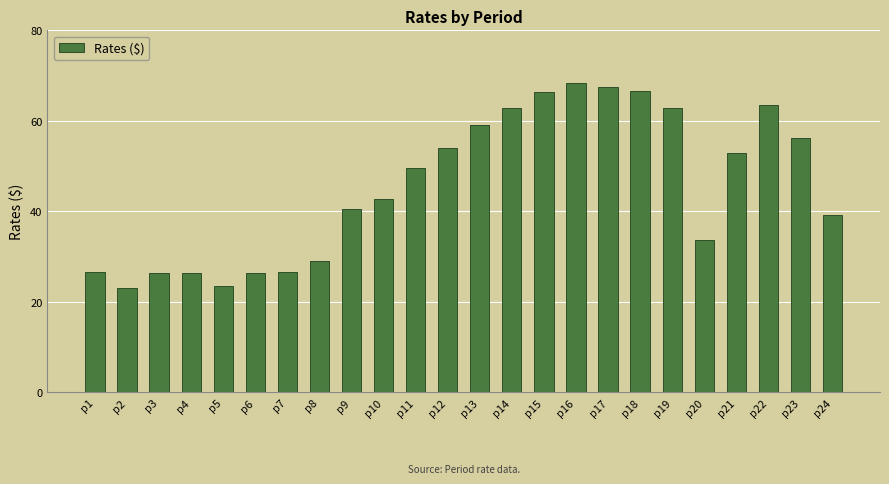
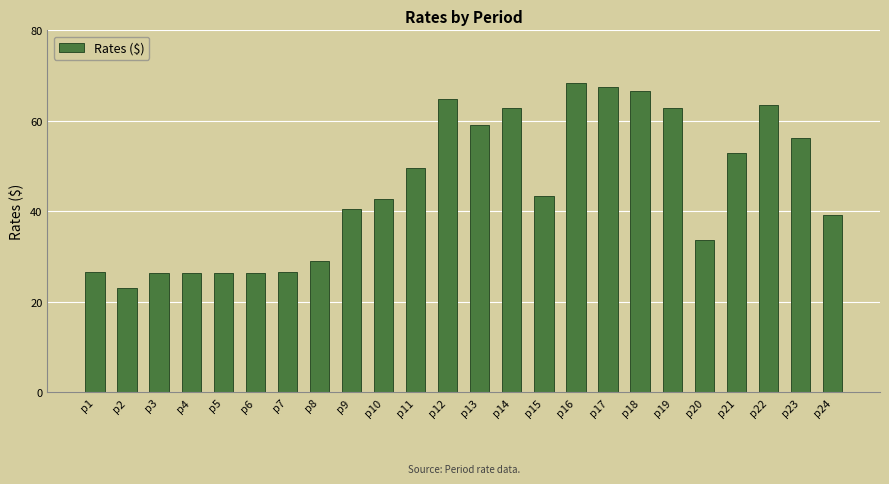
  {
    "p1": 27,
    "p2": 23,
    "p3": 26,
    "p4": 26,
-   "p5": 24,
+   "p5": 26,
    "p6": 26,
    "p7": 27,
    "p8": 29,
    "p9": 40,
    "p10": 43,
    "p11": 50,
-   "p12": 54,
+   "p12": 65,
    "p13": 59,
    "p14": 63,
-   "p15": 66,
+   "p15": 43,
    "p16": 68,
    "p17": 67,
    "p18": 67,
    "p19": 63,
    "p20": 34,
    "p21": 53,
    "p22": 64,
    "p23": 56,
    "p24": 39
  }
